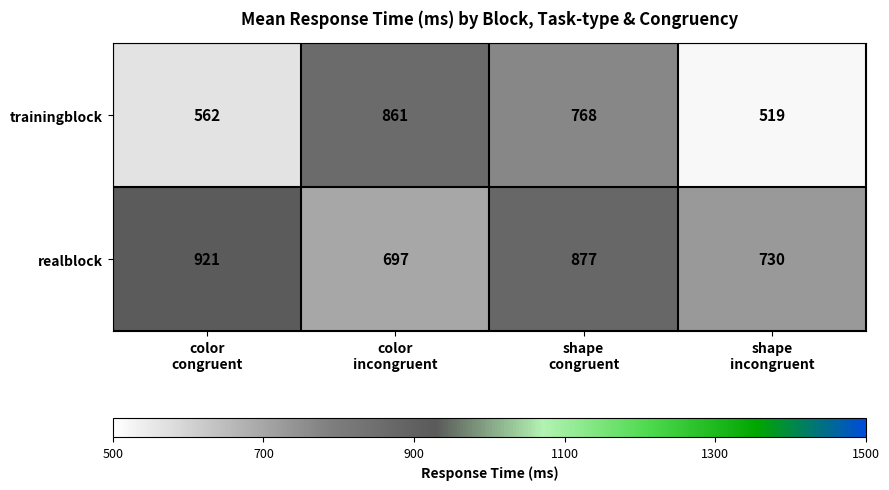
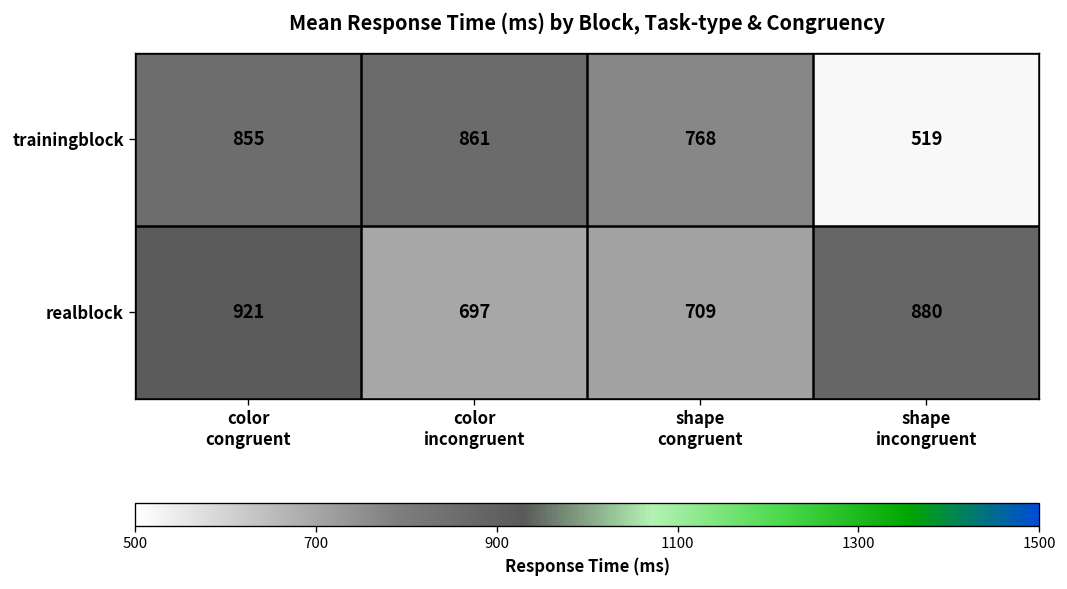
  {
    "trainingblock": {
-     "color congruent": 562,
+     "color congruent": 855,
      "color incongruent": 861,
      "shape congruent": 768,
      "shape incongruent": 519
    },
    "realblock": {
      "color congruent": 921,
      "color incongruent": 697,
-     "shape congruent": 877,
-     "shape incongruent": 730
+     "shape congruent": 709,
+     "shape incongruent": 880
    }
  }
